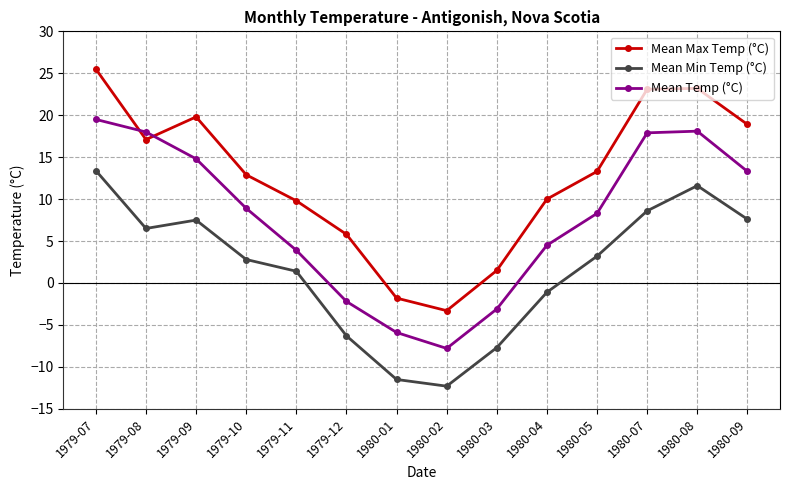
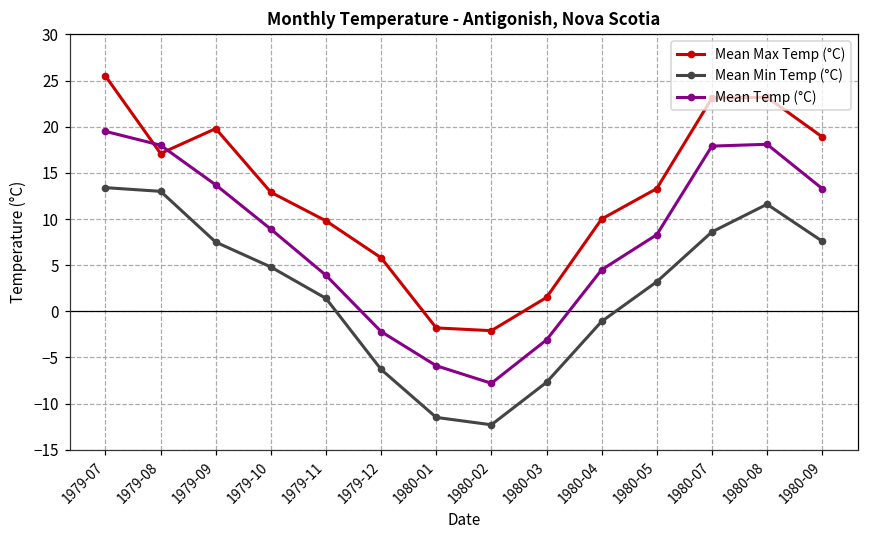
  {
    "Mean Max Temp (°C)": {
      "1979-07": 26,
      "1979-08": 17,
      "1979-09": 20,
      "1979-10": 13,
      "1979-11": 10,
      "1979-12": 6,
      "1980-01": -2,
-     "1980-02": -3,
+     "1980-02": -2,
      "1980-03": 2,
      "1980-04": 10,
      "1980-05": 13,
      "1980-09": 19
    },
    "Mean Min Temp (°C)": {
      "1979-07": 13,
-     "1979-08": 7,
+     "1979-08": 13,
      "1979-09": 8,
-     "1979-10": 3,
+     "1979-10": 5,
      "1979-11": 1,
      "1979-12": -6,
      "1980-01": -12,
      "1980-02": -12,
      "1980-03": -8,
      "1980-04": -1,
      "1980-05": 3,
      "1980-07": 9,
      "1980-08": 12,
      "1980-09": 8
    },
    "Mean Temp (°C)": {
      "1979-07": 20,
      "1979-08": 18,
-     "1979-09": 15,
+     "1979-09": 14,
      "1979-10": 9,
      "1979-11": 4,
      "1979-12": -2,
      "1980-01": -6,
      "1980-02": -8,
      "1980-03": -3,
      "1980-04": 5,
      "1980-05": 8,
      "1980-07": 18,
      "1980-08": 18,
      "1980-09": 13
    }
  }
